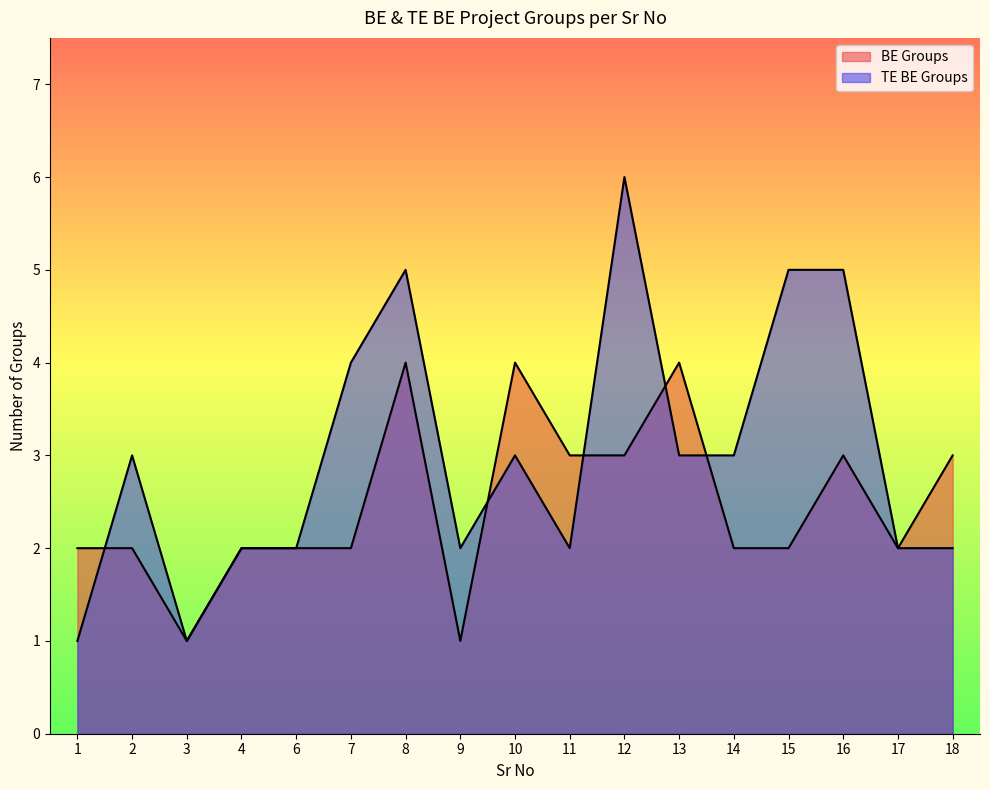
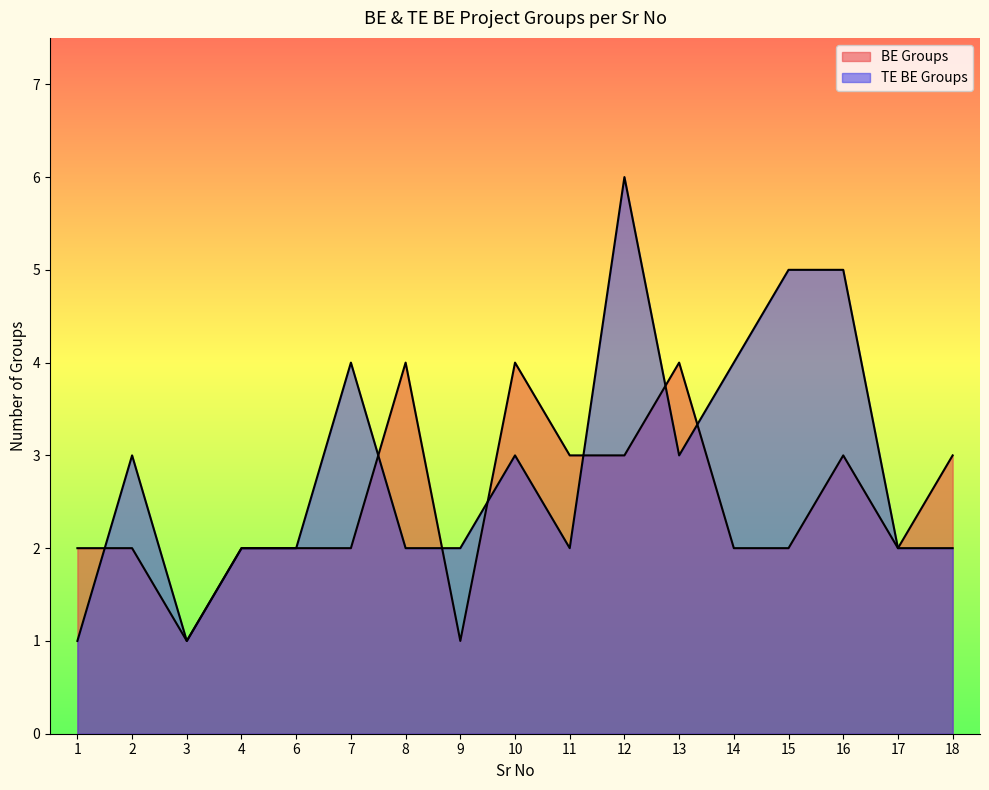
  {
    "BE Groups": {
      "1": 2,
      "2": 2,
      "7": 2,
      "8": 4,
      "9": 1,
      "10": 4,
      "11": 3,
      "12": 3,
      "13": 4,
      "14": 2,
      "15": 2,
      "16": 3,
      "18": 3
    },
    "TE BE Groups": {
      "1": 1,
      "2": 3,
      "7": 4,
-     "8": 5,
+     "8": 2,
      "9": 2,
      "10": 3,
      "11": 2,
      "12": 6,
      "13": 3,
-     "14": 3,
+     "14": 4,
      "15": 5,
      "16": 5,
      "18": 2
    }
  }
